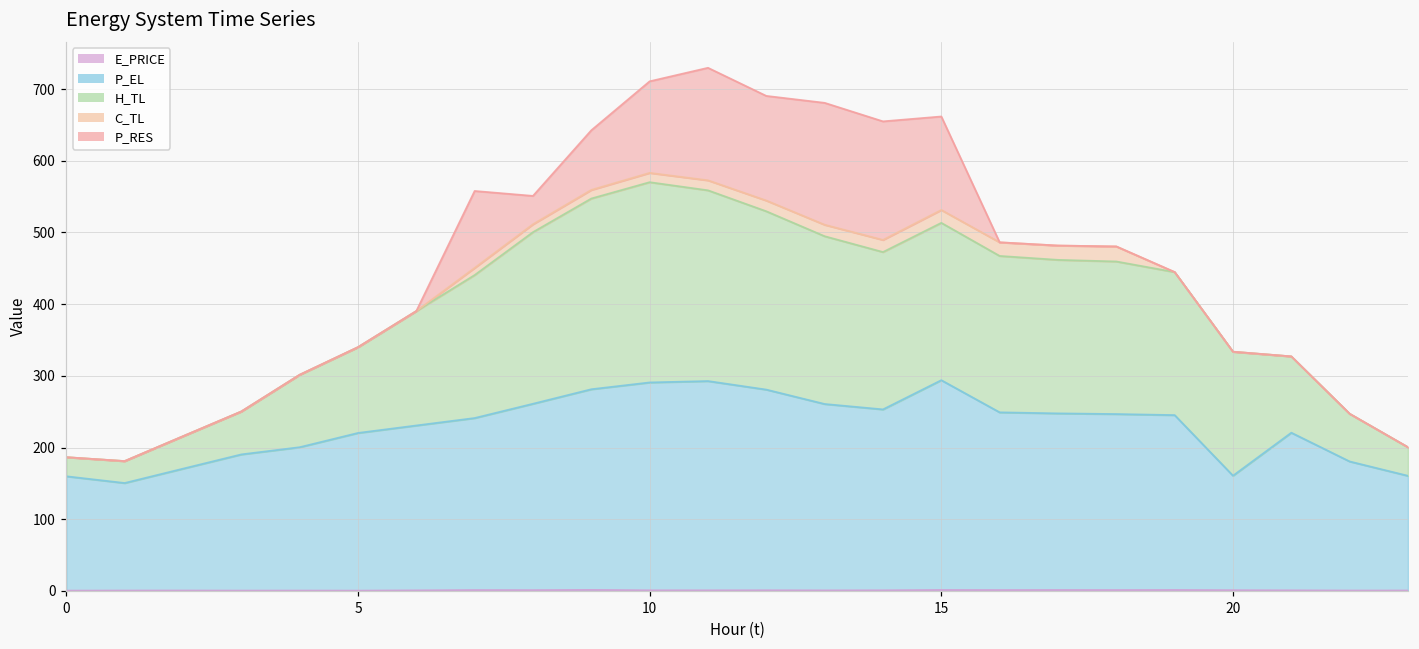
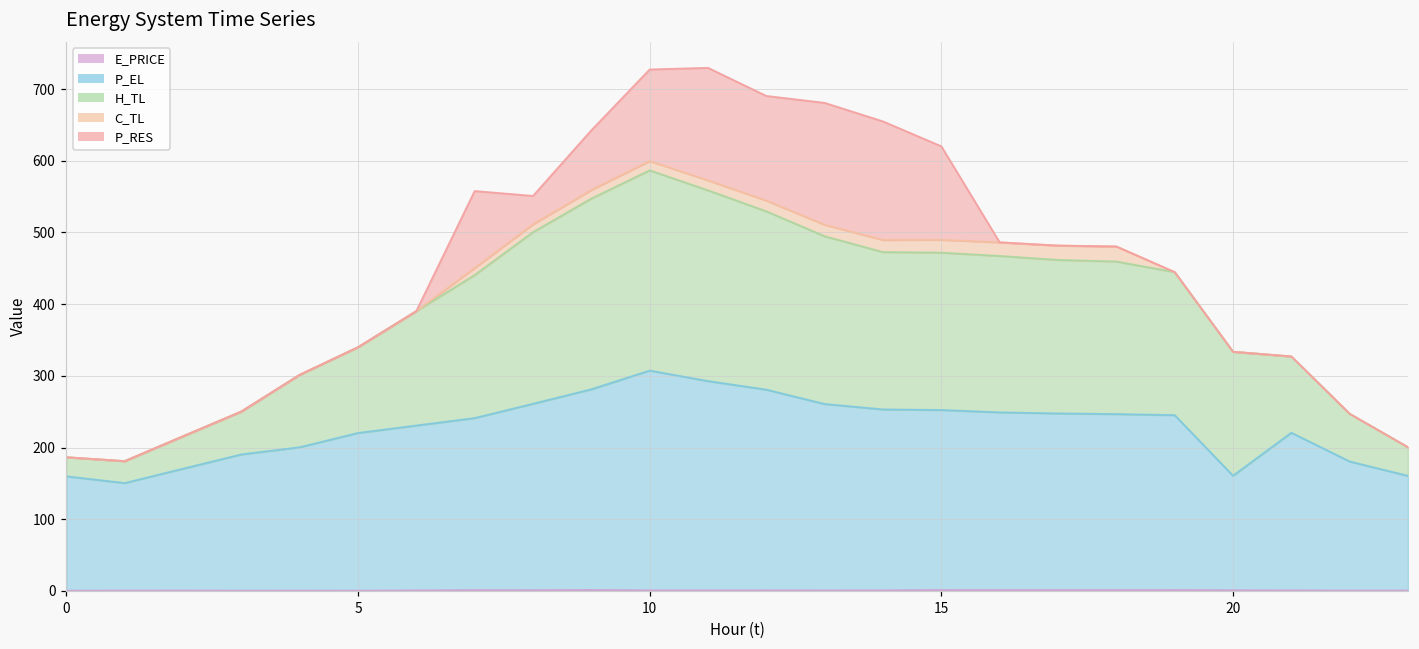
  {
    "P_EL": {
      "0": 160,
      "5": 220,
-     "10": 290,
-     "15": 290,
+     "10": 310,
+     "15": 250,
      "20": 160
    },
    "H_TL": {
      "10": 280,
      "15": 220
    }
  }
